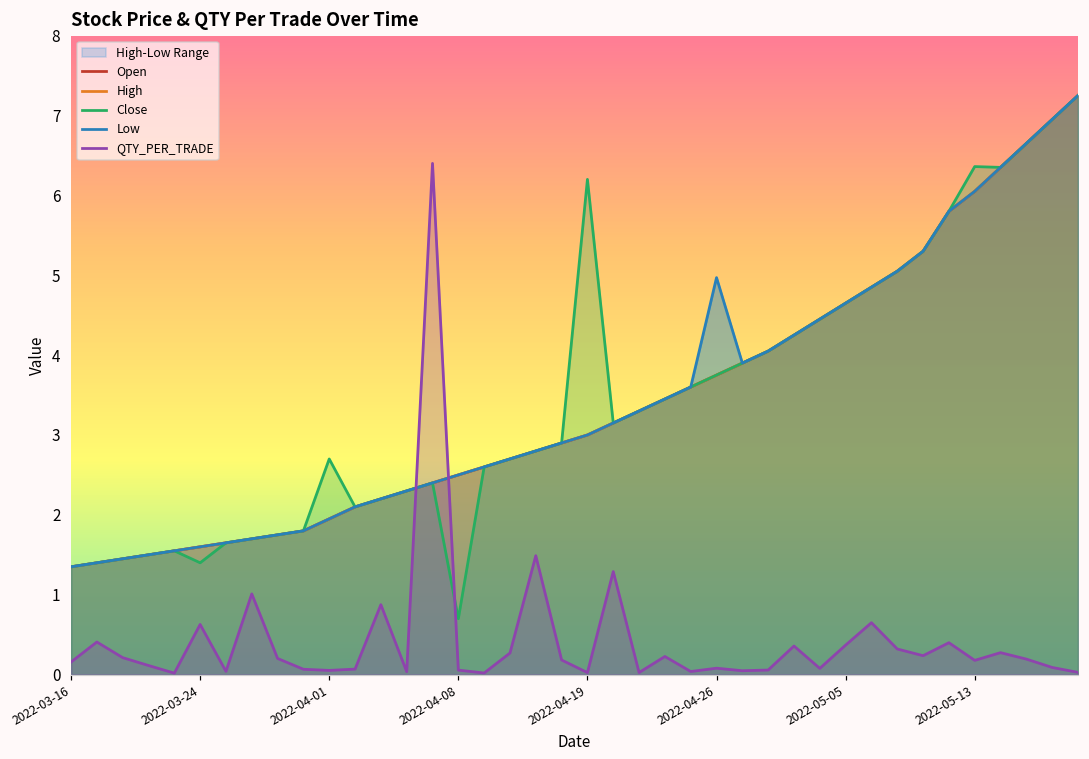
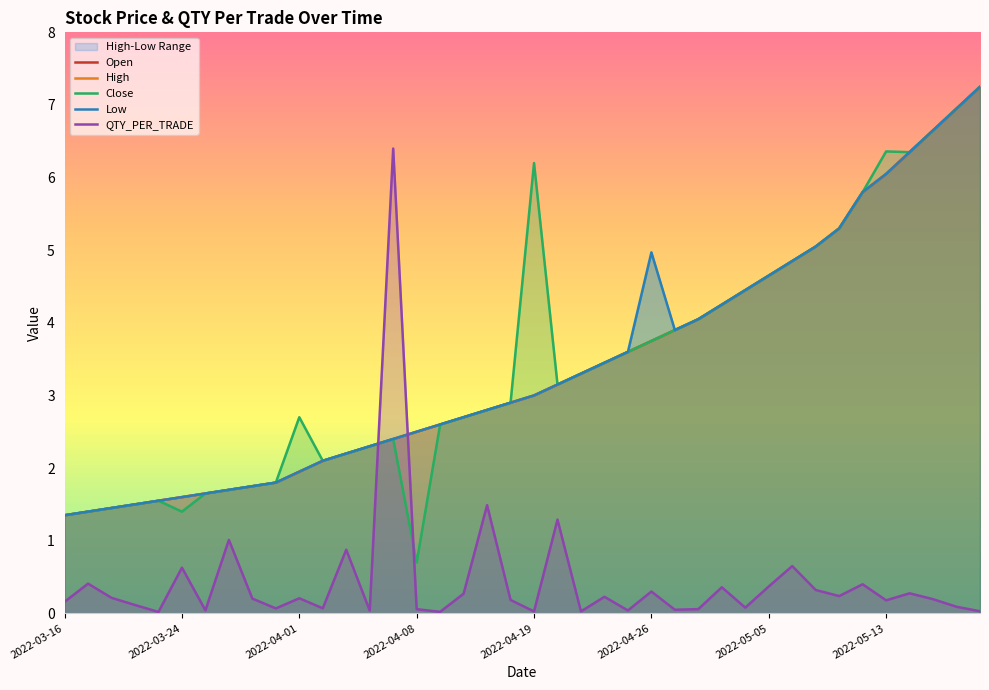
  {
    "Close": {
      "2022-03-24": 1.4,
      "2022-04-01": 2.7,
      "2022-04-08": 0.7,
      "2022-04-19": 6.2,
      "2022-05-13": 6.4
    },
    "High-Low Range": {
      "2022-04-26": 5.0
    },
    "QTY_PER_TRADE": {
      "2022-03-16": 0.2,
      "2022-03-24": 0.6,
-     "2022-04-01": 0.1,
+     "2022-04-01": 0.2,
      "2022-04-08": 0.1,
      "2022-04-19": 0.0,
-     "2022-04-26": 0.1,
+     "2022-04-26": 0.3,
      "2022-05-05": 0.4,
      "2022-05-13": 0.2
    }
  }
